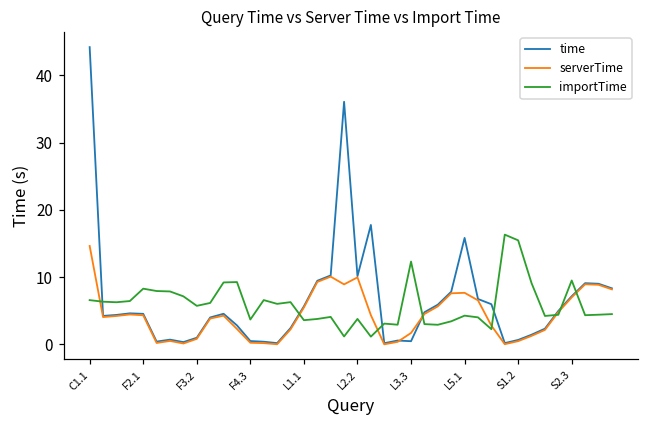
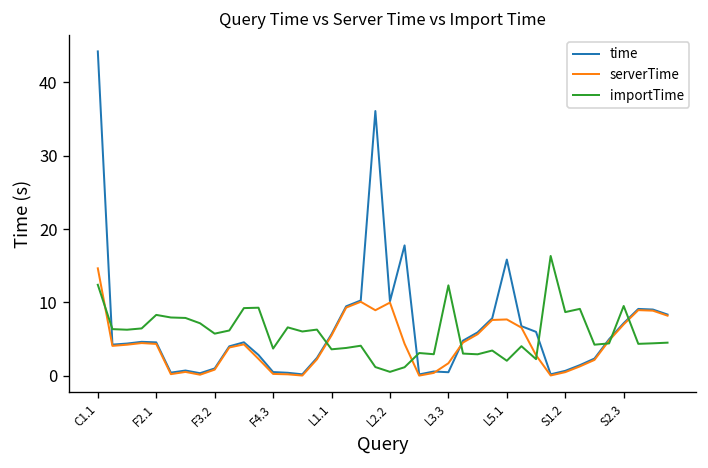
  {
    "time": {
      "C1.1": 44,
      "L3.3": 0,
      "L5.1": 16
    },
    "serverTime": {
      "C1.1": 15,
      "L3.3": 2,
      "L5.1": 8
    },
    "importTime": {
-     "C1.1": 7,
+     "C1.1": 12,
      "F2.1": 8,
      "F3.2": 6,
      "F4.3": 4,
      "L1.1": 4,
-     "L2.2": 4,
+     "L2.2": 1,
      "L3.3": 12,
-     "L5.1": 4,
-     "S1.2": 15,
+     "L5.1": 2,
+     "S1.2": 9,
      "S2.3": 10
    }
  }
